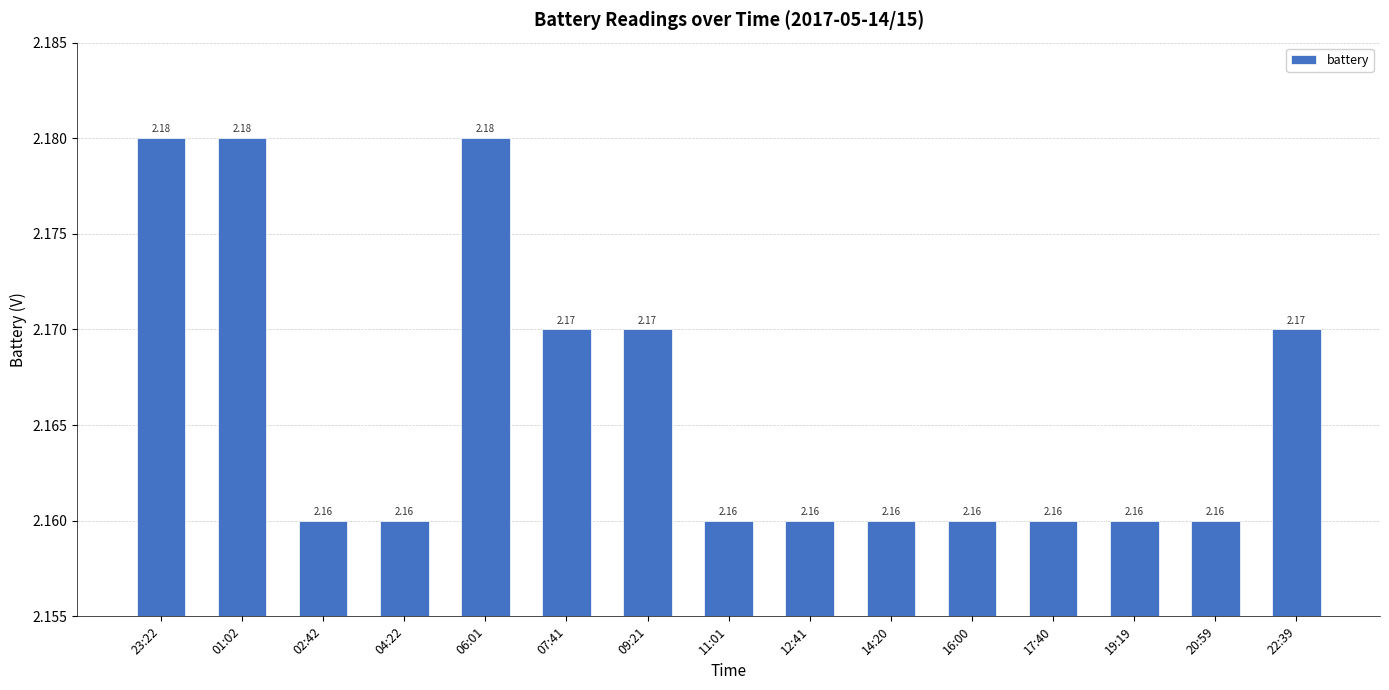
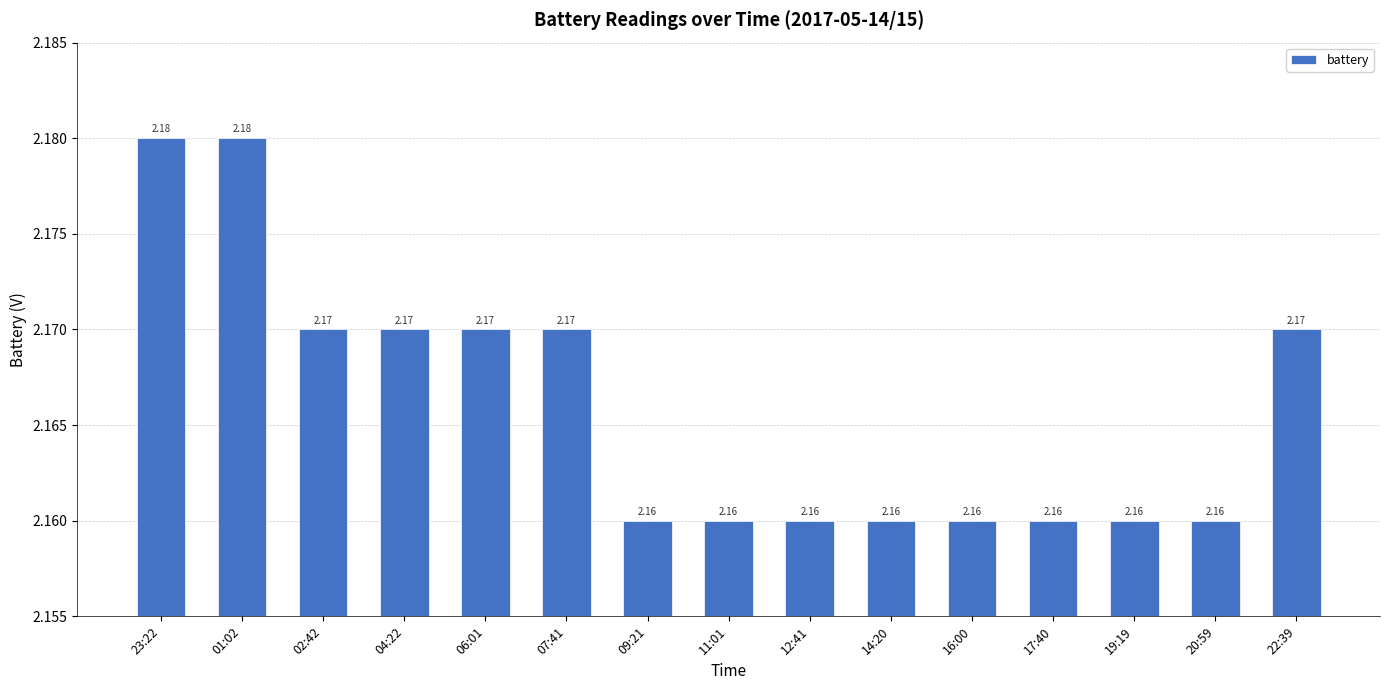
  {
    "23:22": 2.18,
    "01:02": 2.18,
-   "02:42": 2.16,
-   "04:22": 2.16,
-   "06:01": 2.18,
+   "02:42": 2.17,
+   "04:22": 2.17,
+   "06:01": 2.17,
    "07:41": 2.17,
-   "09:21": 2.17,
+   "09:21": 2.16,
    "11:01": 2.16,
    "12:41": 2.16,
    "14:20": 2.16,
    "16:00": 2.16,
    "17:40": 2.16,
    "19:19": 2.16,
    "20:59": 2.16,
    "22:39": 2.17
  }
